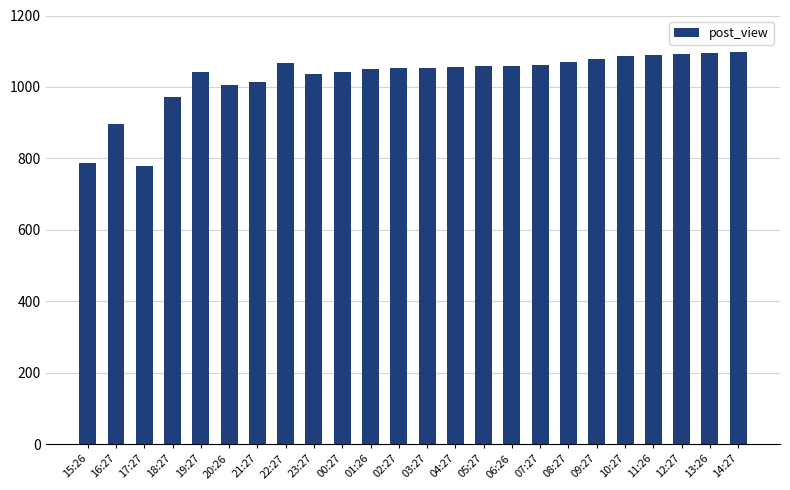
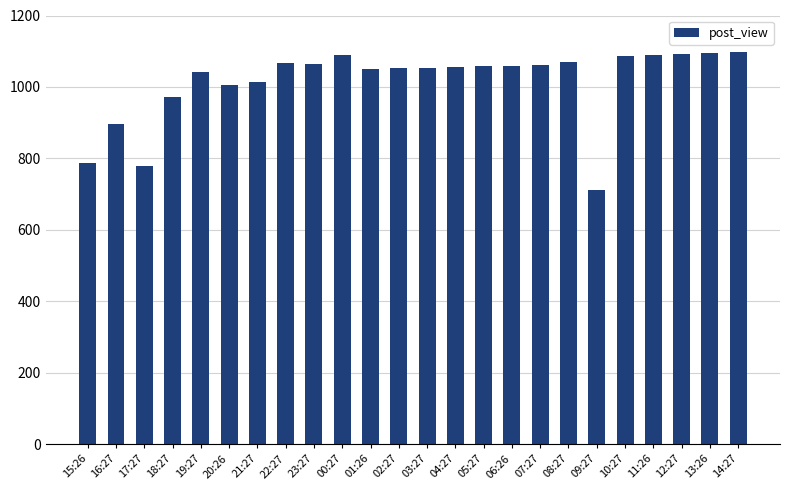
  {
    "15:26": 790,
    "16:27": 900,
    "17:27": 780,
    "18:27": 970,
    "19:27": 1040,
    "20:26": 1010,
    "21:27": 1020,
    "22:27": 1070,
-   "23:27": 1040,
-   "00:27": 1040,
+   "23:27": 1060,
+   "00:27": 1090,
    "01:26": 1050,
    "02:27": 1050,
    "03:27": 1050,
    "04:27": 1060,
    "05:27": 1060,
    "06:26": 1060,
    "07:27": 1060,
    "08:27": 1070,
-   "09:27": 1080,
+   "09:27": 710,
    "10:27": 1090,
    "11:26": 1090,
    "12:27": 1090,
    "13:26": 1100,
    "14:27": 1100
  }
